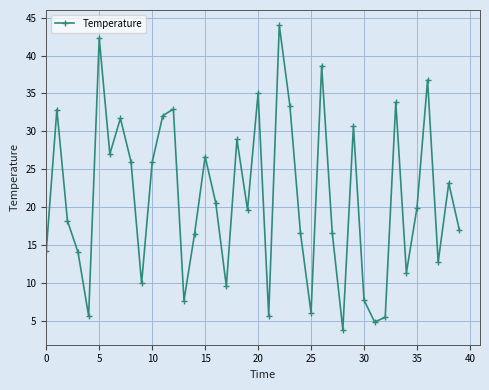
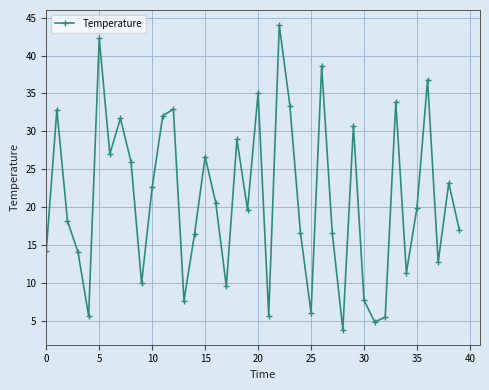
  {
    "0": 14,
    "5": 42,
-   "10": 26,
+   "10": 23,
    "15": 27,
    "20": 35,
    "25": 6,
    "30": 8,
    "35": 20
  }
